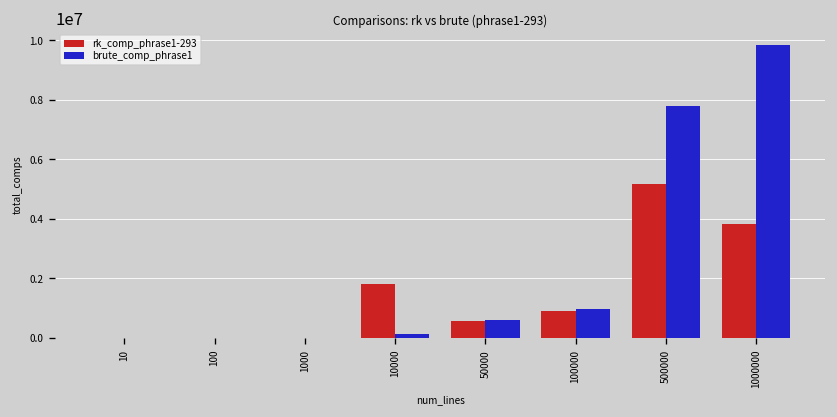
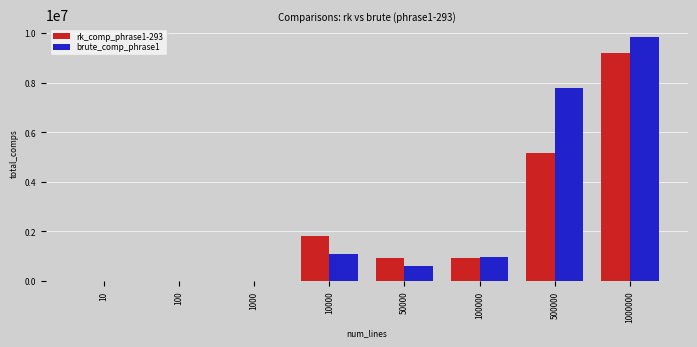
  {
    "rk_comp_phrase1-293": {
      "10": 0,
      "10000": 1800000,
-     "50000": 600000,
+     "50000": 900000,
      "100000": 900000,
      "500000": 5200000,
-     "1000000": 3800000
+     "1000000": 9200000
    },
    "brute_comp_phrase1": {
      "10": 0,
-     "10000": 100000,
+     "10000": 1100000,
      "50000": 600000,
      "100000": 1000000,
      "500000": 7800000,
      "1000000": 9900000
    }
  }
